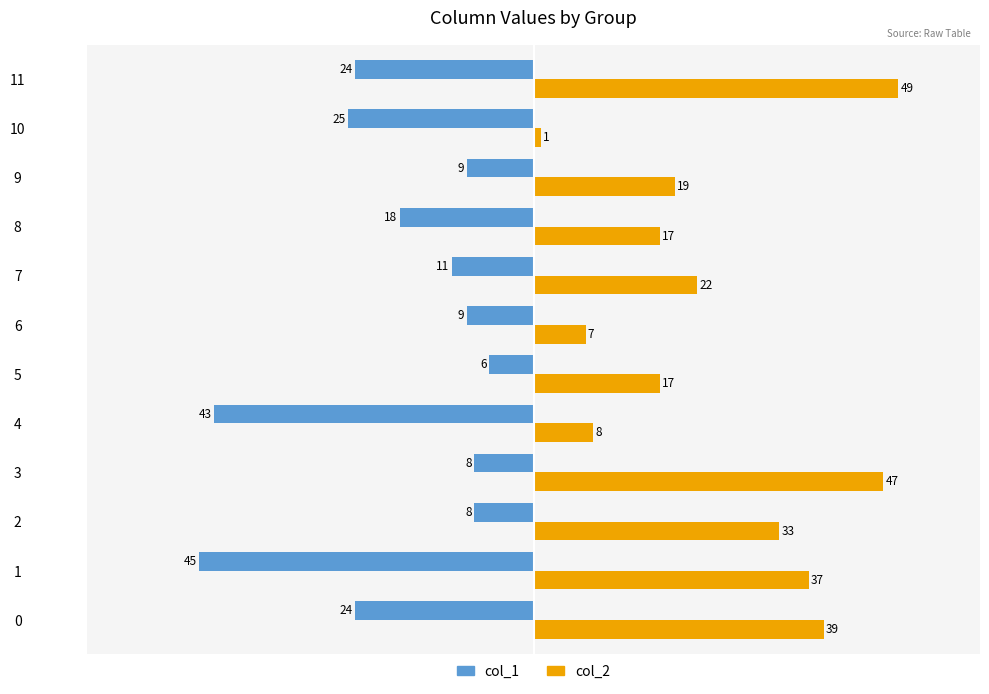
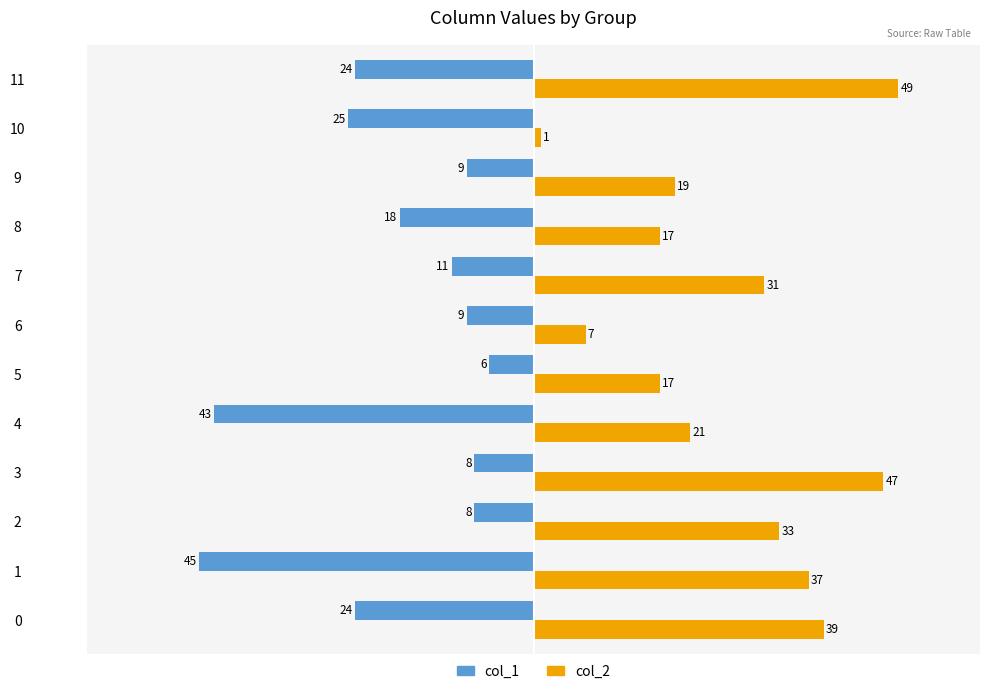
  {
    "col_2": {
      "11": 49,
      "10": 1,
      "9": 19,
      "8": 17,
-     "7": 22,
+     "7": 31,
      "6": 7,
      "5": 17,
-     "4": 8,
+     "4": 21,
      "3": 47,
      "2": 33,
      "1": 37,
      "0": 39
    }
  }
